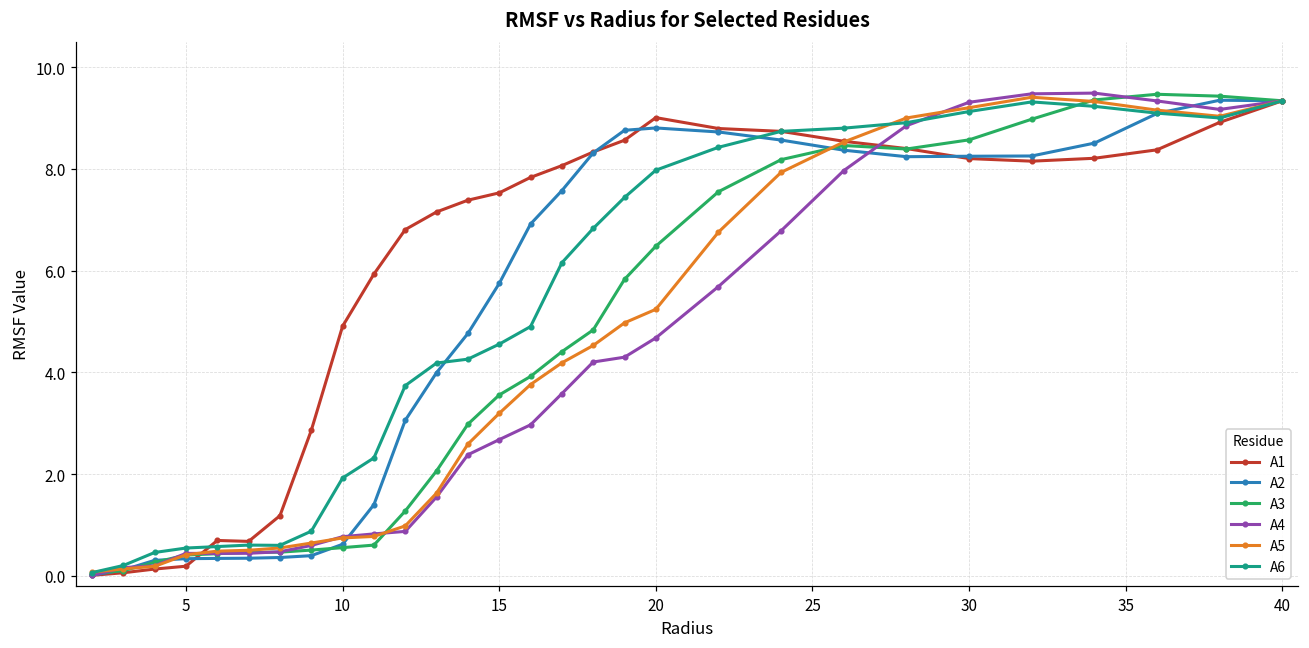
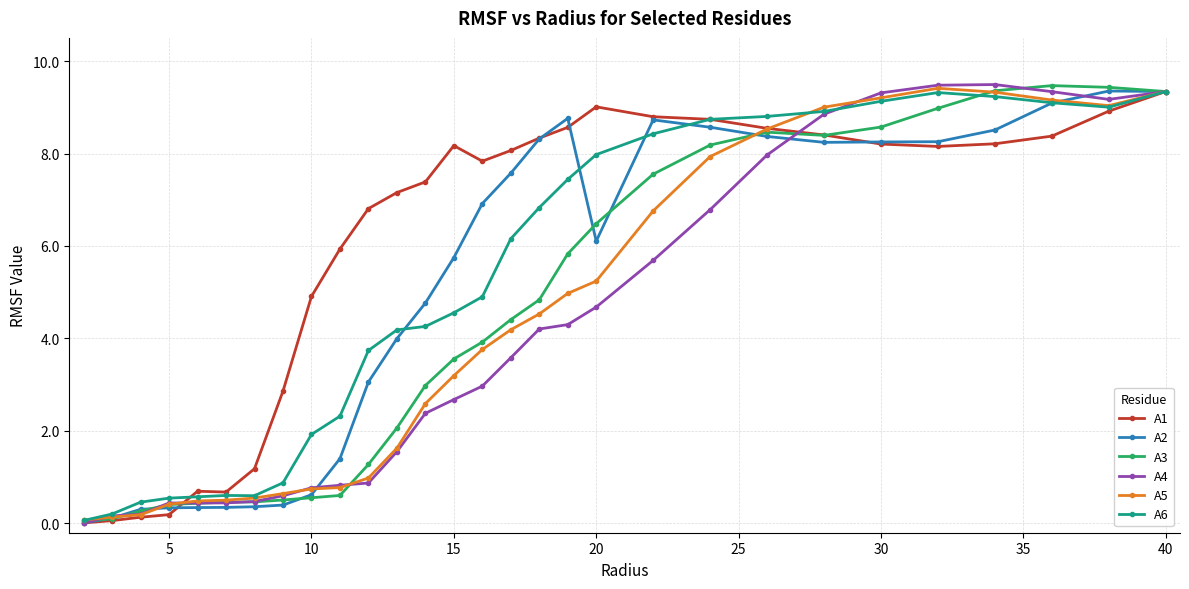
  {
    "A1": {
      "5": 0.2,
      "10": 4.9,
-     "15": 7.5,
+     "15": 8.2,
      "20": 9.0
    },
    "A2": {
      "5": 0.3,
      "10": 0.6,
      "15": 5.7,
-     "20": 8.8
+     "20": 6.1
    },
    "A4": {
      "15": 2.7,
      "20": 4.7,
      "30": 9.3
    },
    "A5": {
      "15": 3.2,
      "20": 5.2,
      "30": 9.2
    }
  }
